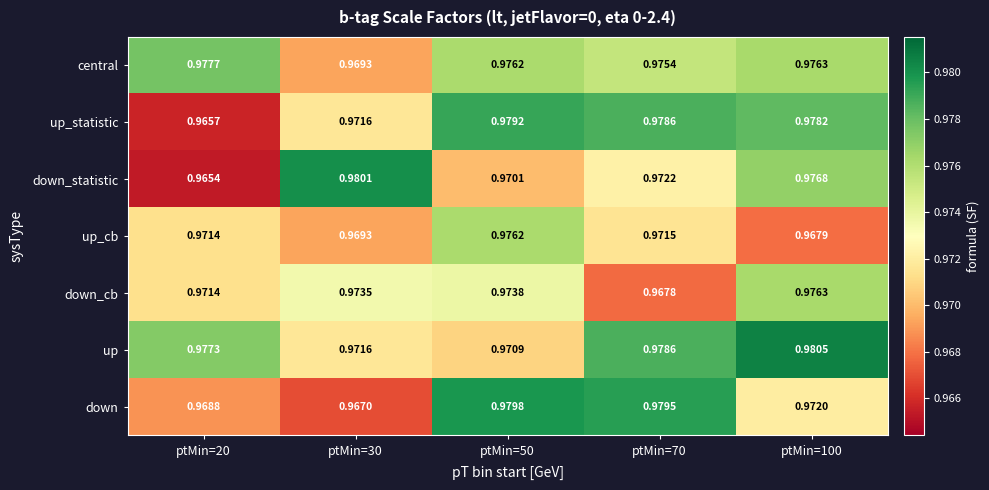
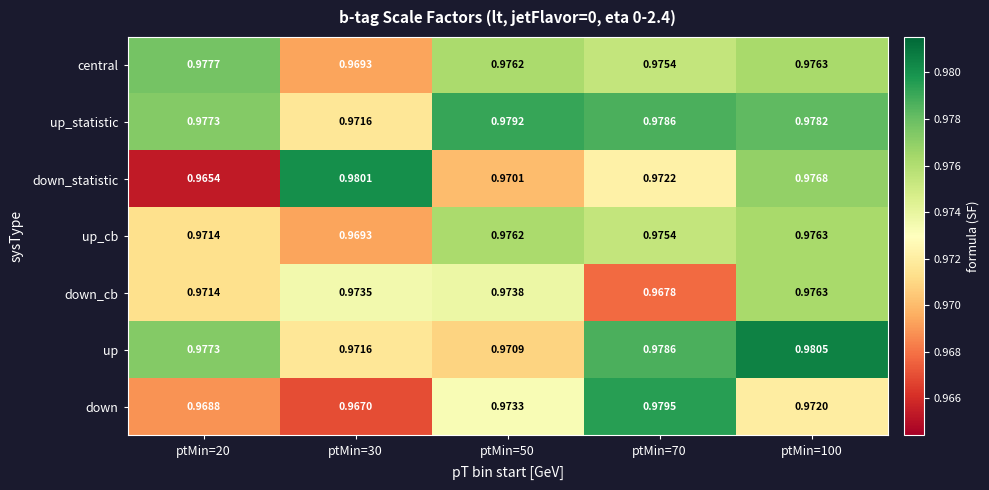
  {
    "central": {
      "ptMin=20": 0.9777,
      "ptMin=30": 0.9693,
      "ptMin=50": 0.9762,
      "ptMin=70": 0.9754,
      "ptMin=100": 0.9763
    },
    "up_statistic": {
-     "ptMin=20": 0.9657,
+     "ptMin=20": 0.9773,
      "ptMin=30": 0.9716,
      "ptMin=50": 0.9792,
      "ptMin=70": 0.9786,
      "ptMin=100": 0.9782
    },
    "down_statistic": {
      "ptMin=20": 0.9654,
      "ptMin=30": 0.9801,
      "ptMin=50": 0.9701,
      "ptMin=70": 0.9722,
      "ptMin=100": 0.9768
    },
    "up_cb": {
      "ptMin=20": 0.9714,
      "ptMin=30": 0.9693,
      "ptMin=50": 0.9762,
-     "ptMin=70": 0.9715,
-     "ptMin=100": 0.9679
+     "ptMin=70": 0.9754,
+     "ptMin=100": 0.9763
    },
    "down_cb": {
      "ptMin=20": 0.9714,
      "ptMin=30": 0.9735,
      "ptMin=50": 0.9738,
      "ptMin=70": 0.9678,
      "ptMin=100": 0.9763
    },
    "up": {
      "ptMin=20": 0.9773,
      "ptMin=30": 0.9716,
      "ptMin=50": 0.9709,
      "ptMin=70": 0.9786,
      "ptMin=100": 0.9805
    },
    "down": {
      "ptMin=20": 0.9688,
      "ptMin=30": 0.9670,
-     "ptMin=50": 0.9798,
+     "ptMin=50": 0.9733,
      "ptMin=70": 0.9795,
      "ptMin=100": 0.9720
    }
  }
